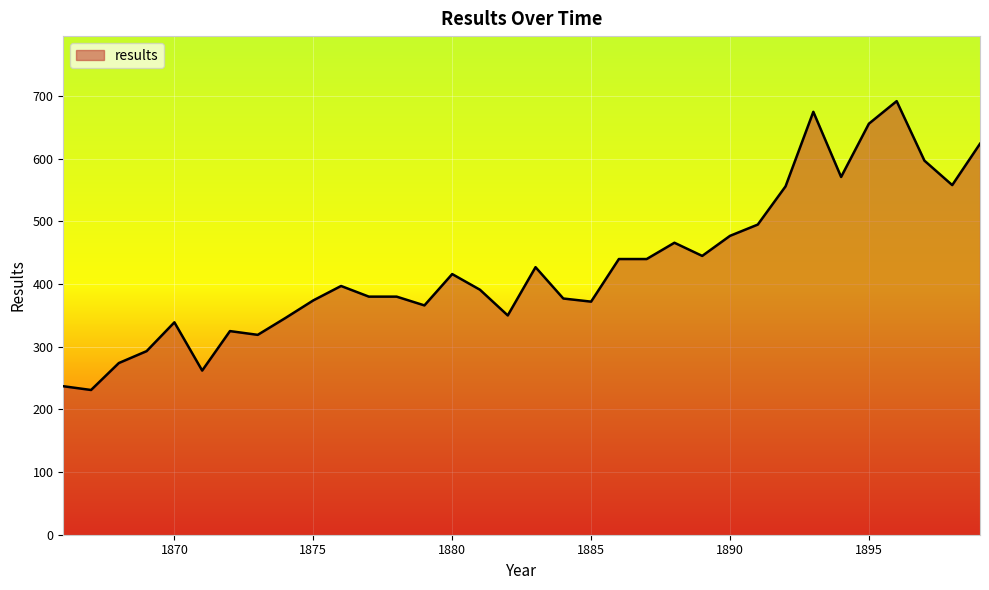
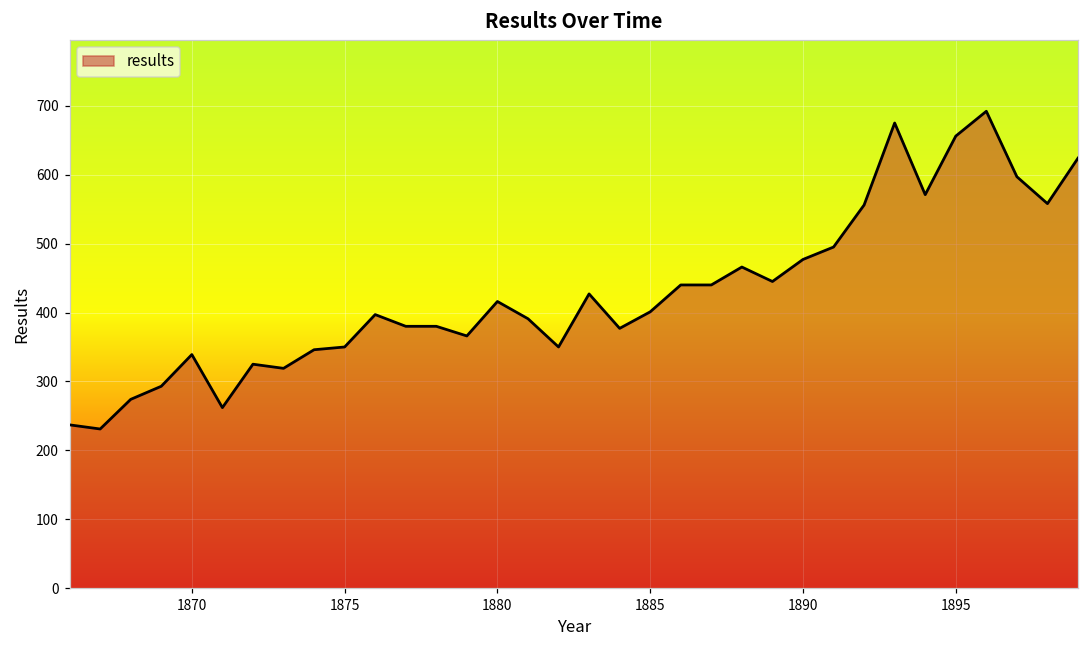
  {
    "1870": 340,
-   "1875": 370,
+   "1875": 350,
    "1880": 420,
-   "1885": 370,
+   "1885": 400,
    "1890": 480,
    "1895": 660
  }
